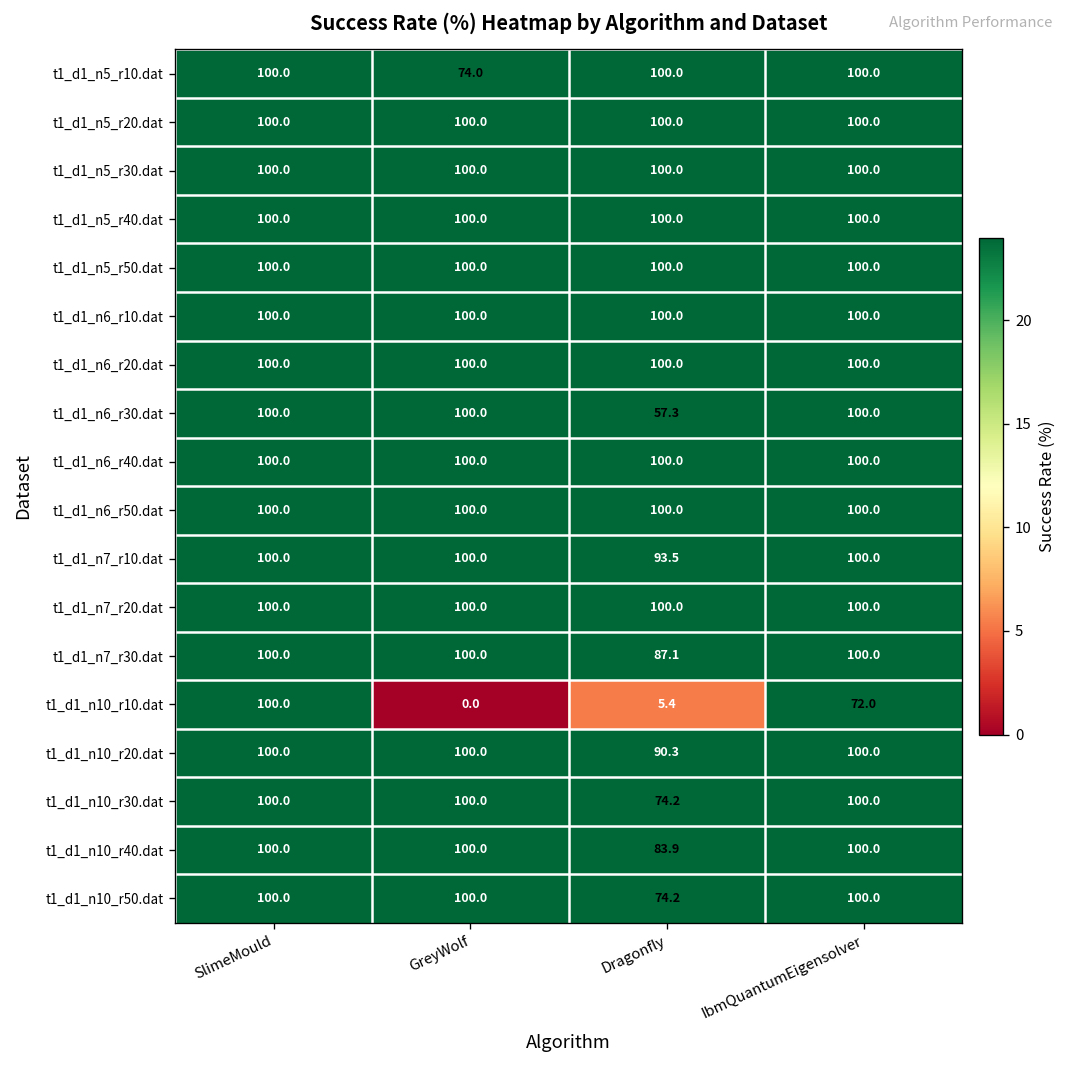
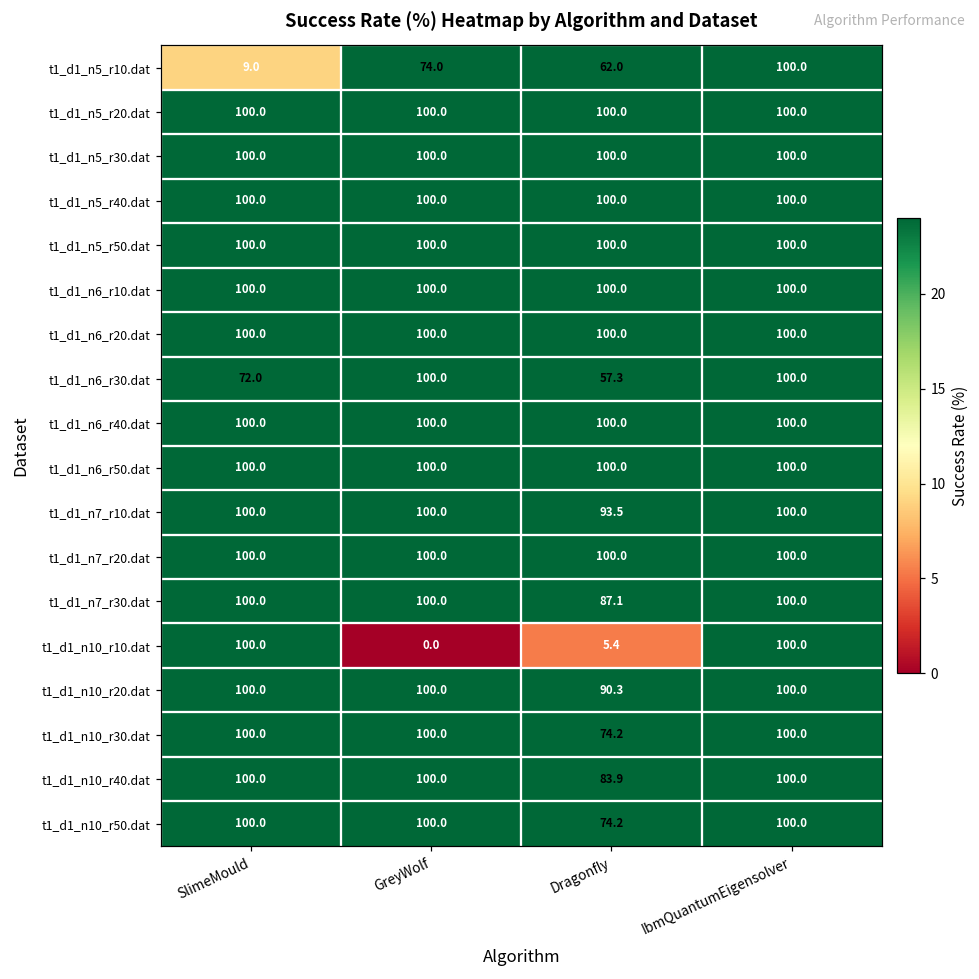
  {
    "t1_d1_n5_r10.dat": {
-     "SlimeMould": 100.0,
+     "SlimeMould": 9.0,
      "GreyWolf": 74.0,
-     "Dragonfly": 100.0,
+     "Dragonfly": 62.0,
      "IbmQuantumEigensolver": 100.0
    },
    "t1_d1_n5_r20.dat": {
      "SlimeMould": 100.0,
      "GreyWolf": 100.0,
      "Dragonfly": 100.0,
      "IbmQuantumEigensolver": 100.0
    },
    "t1_d1_n5_r30.dat": {
      "SlimeMould": 100.0,
      "GreyWolf": 100.0,
      "Dragonfly": 100.0,
      "IbmQuantumEigensolver": 100.0
    },
    "t1_d1_n5_r40.dat": {
      "SlimeMould": 100.0,
      "GreyWolf": 100.0,
      "Dragonfly": 100.0,
      "IbmQuantumEigensolver": 100.0
    },
    "t1_d1_n5_r50.dat": {
      "SlimeMould": 100.0,
      "GreyWolf": 100.0,
      "Dragonfly": 100.0,
      "IbmQuantumEigensolver": 100.0
    },
    "t1_d1_n6_r10.dat": {
      "SlimeMould": 100.0,
      "GreyWolf": 100.0,
      "Dragonfly": 100.0,
      "IbmQuantumEigensolver": 100.0
    },
    "t1_d1_n6_r20.dat": {
      "SlimeMould": 100.0,
      "GreyWolf": 100.0,
      "Dragonfly": 100.0,
      "IbmQuantumEigensolver": 100.0
    },
    "t1_d1_n6_r30.dat": {
-     "SlimeMould": 100.0,
+     "SlimeMould": 72.0,
      "GreyWolf": 100.0,
      "Dragonfly": 57.3,
      "IbmQuantumEigensolver": 100.0
    },
    "t1_d1_n6_r40.dat": {
      "SlimeMould": 100.0,
      "GreyWolf": 100.0,
      "Dragonfly": 100.0,
      "IbmQuantumEigensolver": 100.0
    },
    "t1_d1_n6_r50.dat": {
      "SlimeMould": 100.0,
      "GreyWolf": 100.0,
      "Dragonfly": 100.0,
      "IbmQuantumEigensolver": 100.0
    },
    "t1_d1_n7_r10.dat": {
      "SlimeMould": 100.0,
      "GreyWolf": 100.0,
      "Dragonfly": 93.5,
      "IbmQuantumEigensolver": 100.0
    },
    "t1_d1_n7_r20.dat": {
      "SlimeMould": 100.0,
      "GreyWolf": 100.0,
      "Dragonfly": 100.0,
      "IbmQuantumEigensolver": 100.0
    },
    "t1_d1_n7_r30.dat": {
      "SlimeMould": 100.0,
      "GreyWolf": 100.0,
      "Dragonfly": 87.1,
      "IbmQuantumEigensolver": 100.0
    },
    "t1_d1_n10_r10.dat": {
      "SlimeMould": 100.0,
      "GreyWolf": 0.0,
      "Dragonfly": 5.4,
-     "IbmQuantumEigensolver": 72.0
+     "IbmQuantumEigensolver": 100.0
    },
    "t1_d1_n10_r20.dat": {
      "SlimeMould": 100.0,
      "GreyWolf": 100.0,
      "Dragonfly": 90.3,
      "IbmQuantumEigensolver": 100.0
    },
    "t1_d1_n10_r30.dat": {
      "SlimeMould": 100.0,
      "GreyWolf": 100.0,
      "Dragonfly": 74.2,
      "IbmQuantumEigensolver": 100.0
    },
    "t1_d1_n10_r40.dat": {
      "SlimeMould": 100.0,
      "GreyWolf": 100.0,
      "Dragonfly": 83.9,
      "IbmQuantumEigensolver": 100.0
    },
    "t1_d1_n10_r50.dat": {
      "SlimeMould": 100.0,
      "GreyWolf": 100.0,
      "Dragonfly": 74.2,
      "IbmQuantumEigensolver": 100.0
    }
  }
